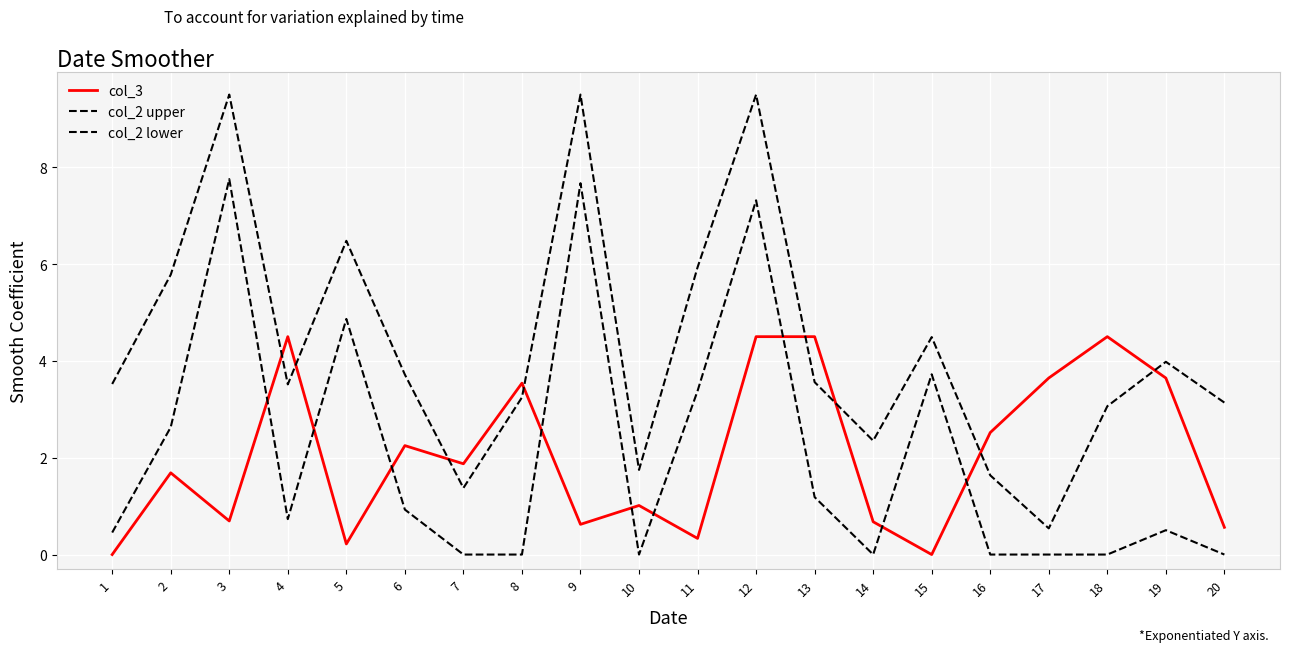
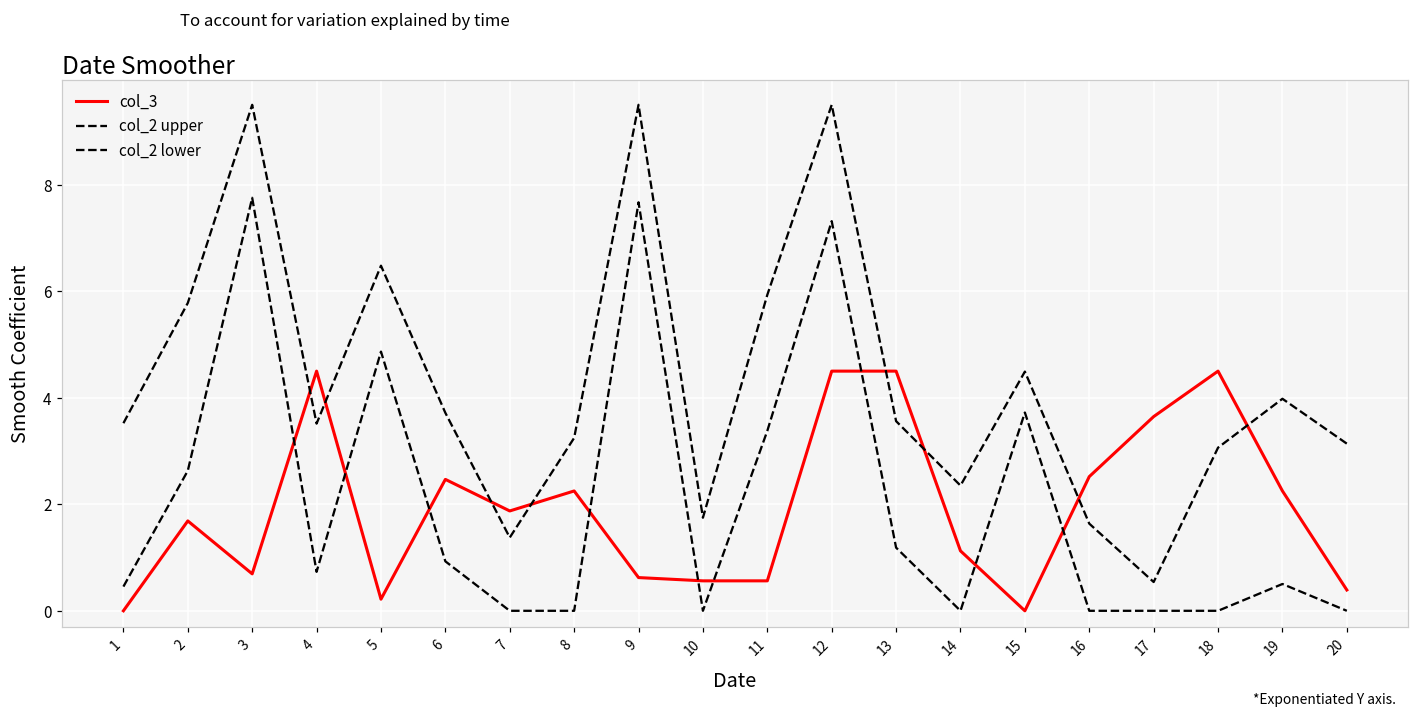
  {
    "col_3": {
      "1": 0.0,
      "2": 1.7,
      "3": 0.7,
      "4": 4.5,
      "5": 0.2,
-     "6": 2.3,
+     "6": 2.5,
      "7": 1.9,
-     "8": 3.5,
+     "8": 2.3,
      "9": 0.6,
-     "10": 1.0,
-     "11": 0.3,
+     "10": 0.6,
+     "11": 0.6,
      "12": 4.5,
      "13": 4.5,
-     "14": 0.7,
+     "14": 1.1,
      "15": 0.0,
      "16": 2.5,
      "17": 3.6,
      "18": 4.5,
-     "19": 3.6,
-     "20": 0.6
+     "19": 2.3,
+     "20": 0.4
    }
  }
